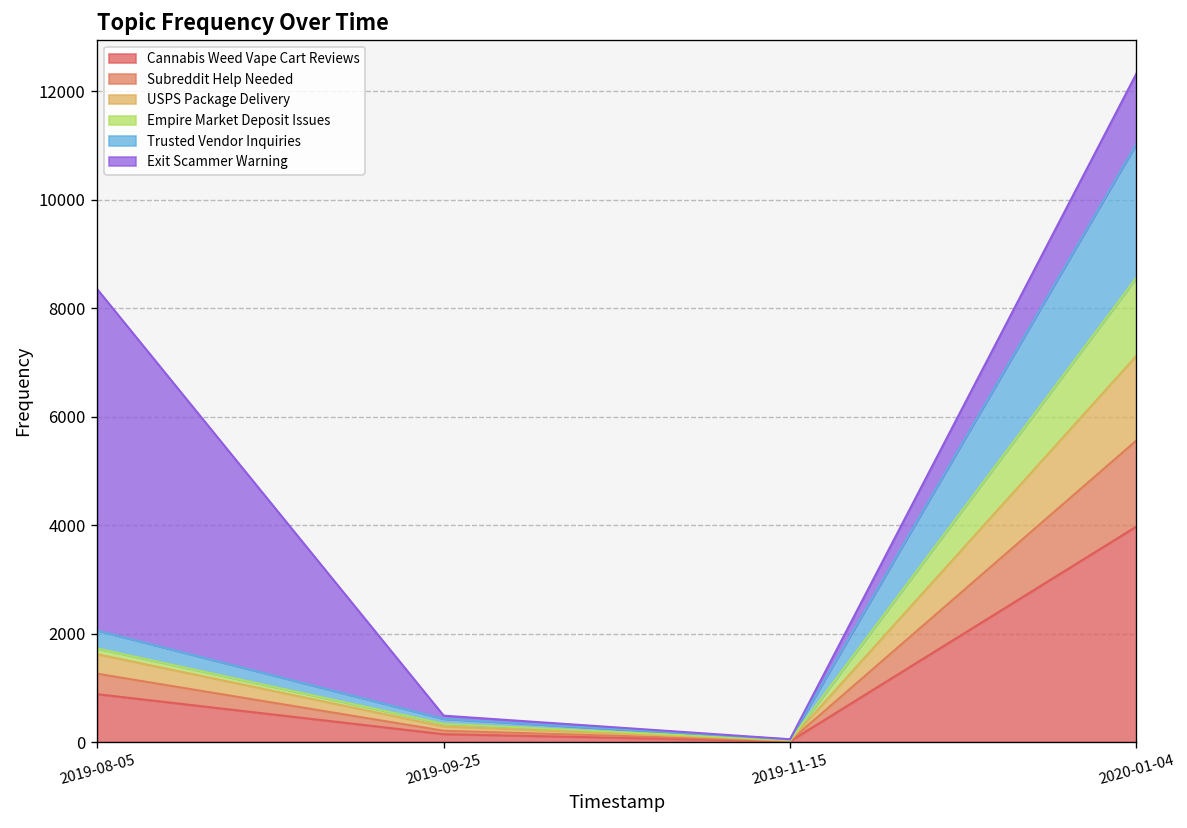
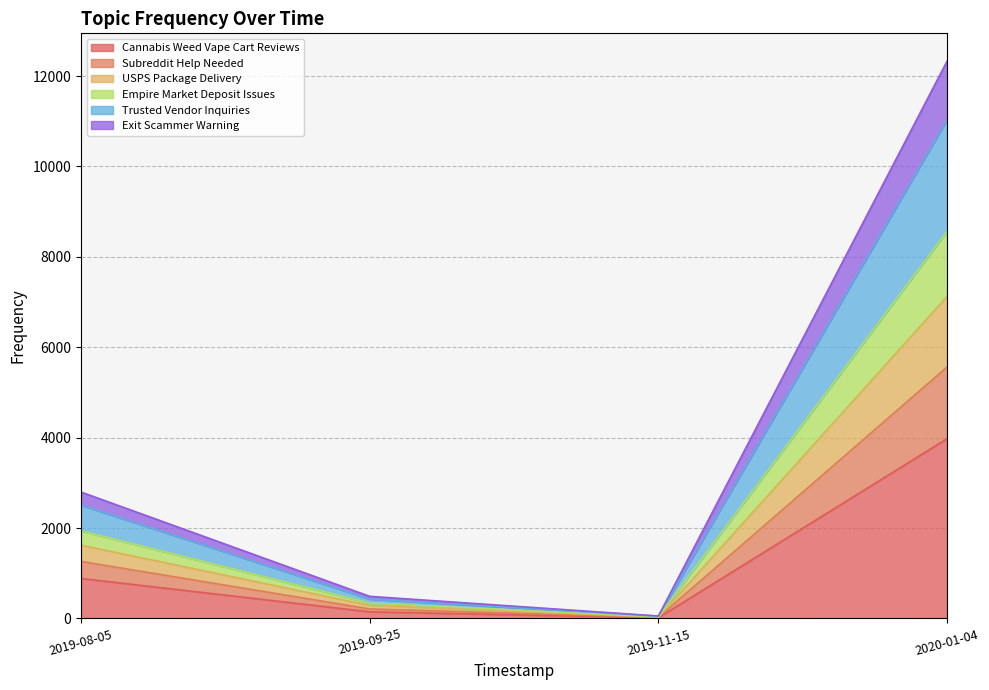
  {
    "Empire Market Deposit Issues": {
-     "2019-08-05": 100,
+     "2019-08-05": 300,
      "2020-01-04": 1400
    },
    "Trusted Vendor Inquiries": {
-     "2019-08-05": 300,
+     "2019-08-05": 600,
      "2019-09-25": 100,
      "2020-01-04": 2500
    },
    "Exit Scammer Warning": {
-     "2019-08-05": 6300,
+     "2019-08-05": 300,
      "2019-09-25": 100,
      "2020-01-04": 1300
    }
  }
